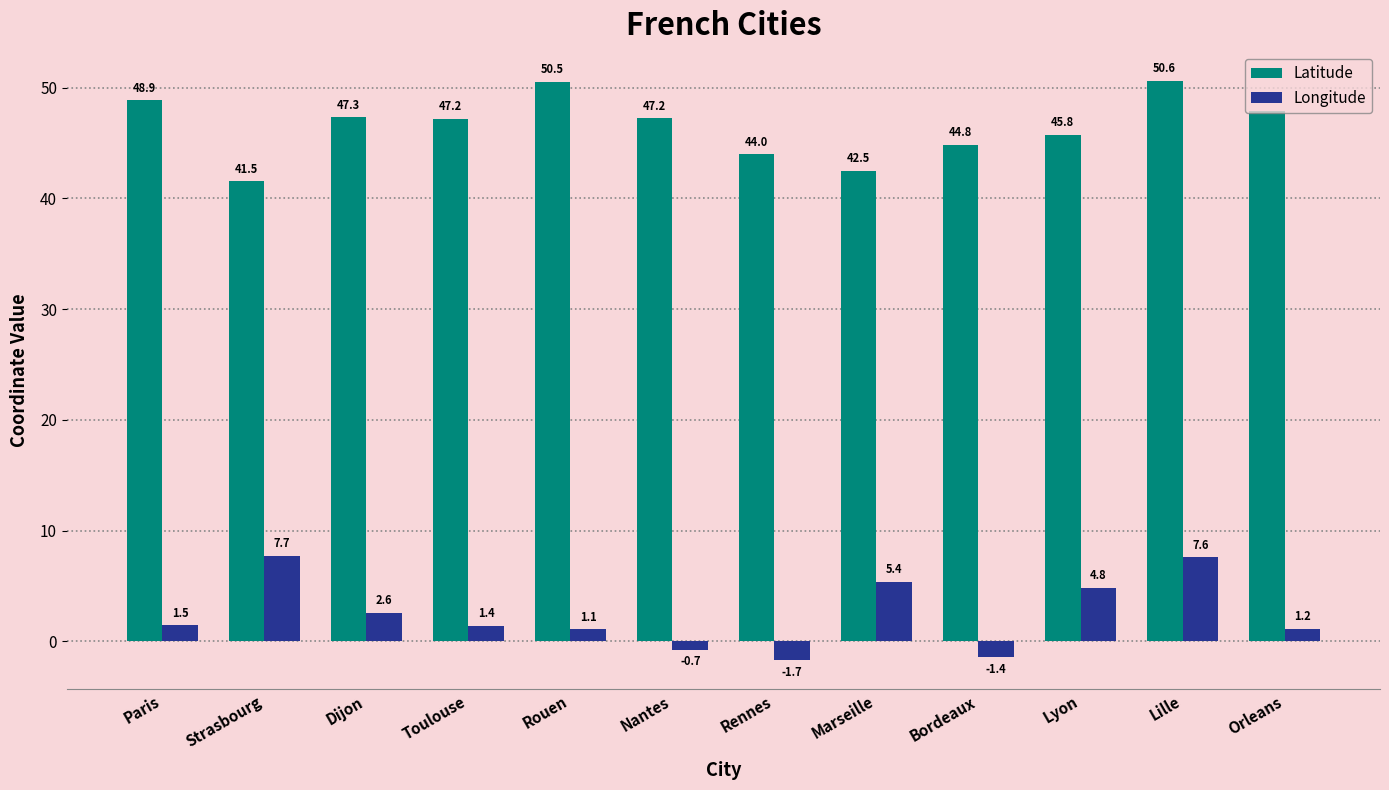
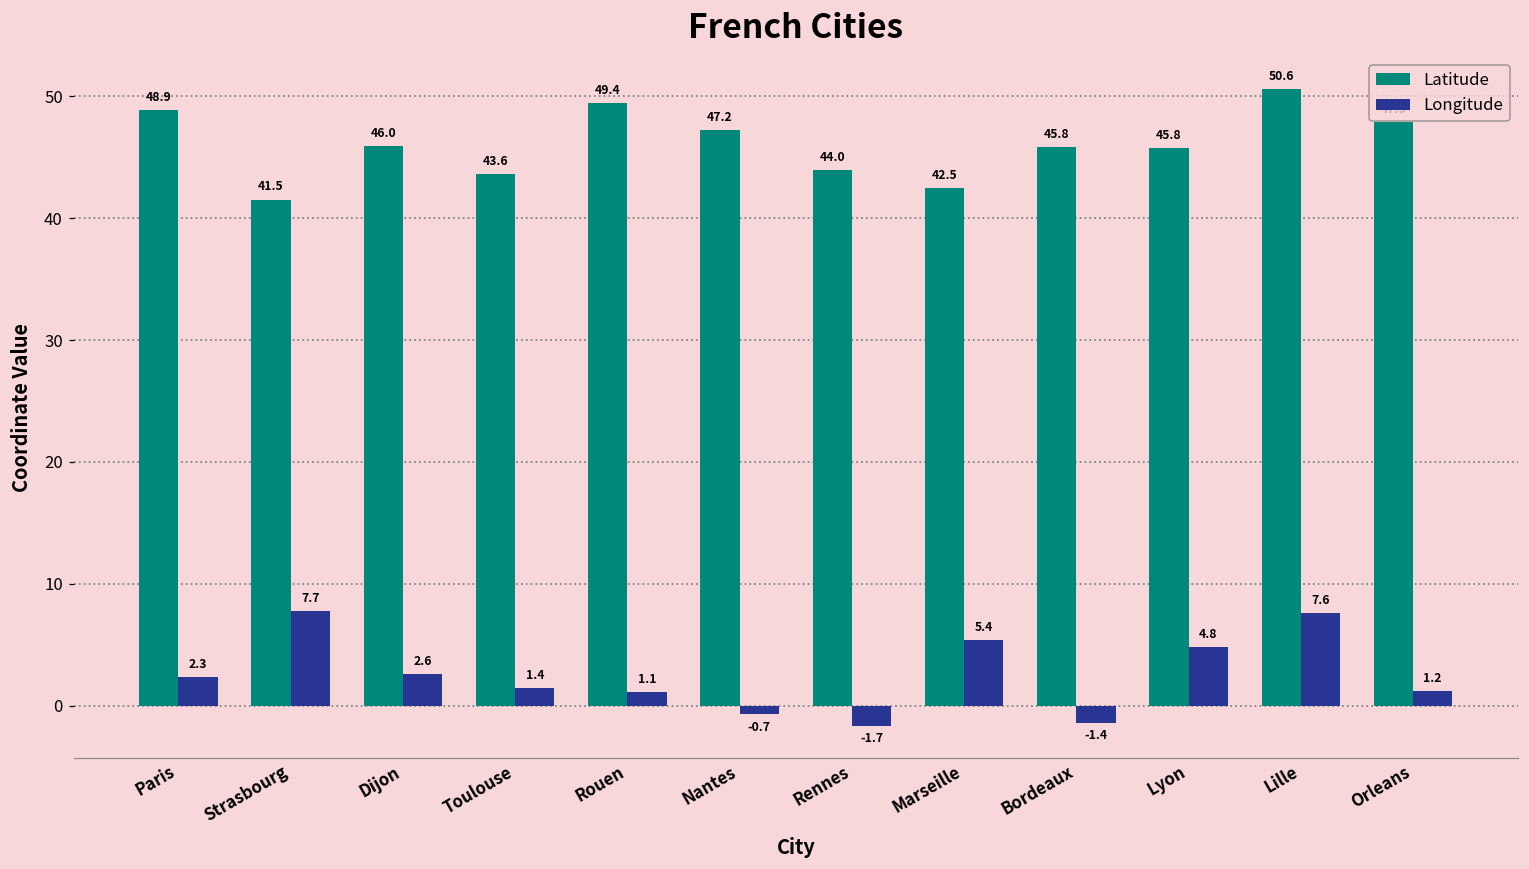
  {
    "Latitude": {
      "Paris": 48.9,
      "Strasbourg": 41.5,
-     "Dijon": 47.3,
-     "Toulouse": 47.2,
-     "Rouen": 50.5,
+     "Dijon": 46.0,
+     "Toulouse": 43.6,
+     "Rouen": 49.4,
      "Nantes": 47.2,
      "Rennes": 44.0,
      "Marseille": 42.5,
-     "Bordeaux": 44.8,
+     "Bordeaux": 45.8,
      "Lyon": 45.8,
      "Lille": 50.6
    },
    "Longitude": {
-     "Paris": 1.5,
+     "Paris": 2.3,
      "Strasbourg": 7.7,
      "Dijon": 2.6,
      "Toulouse": 1.4,
      "Rouen": 1.1,
      "Nantes": -0.7,
      "Rennes": -1.7,
      "Marseille": 5.4,
      "Bordeaux": -1.4,
      "Lyon": 4.8,
      "Lille": 7.6,
      "Orleans": 1.2
    }
  }
